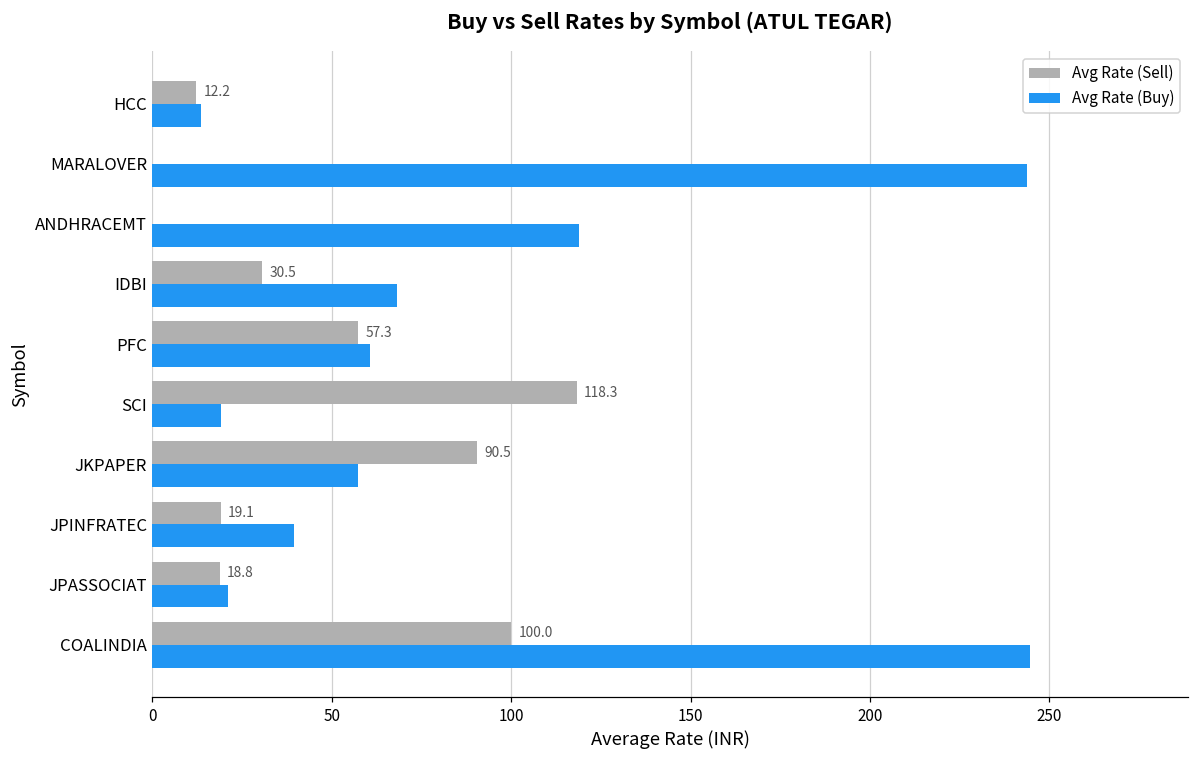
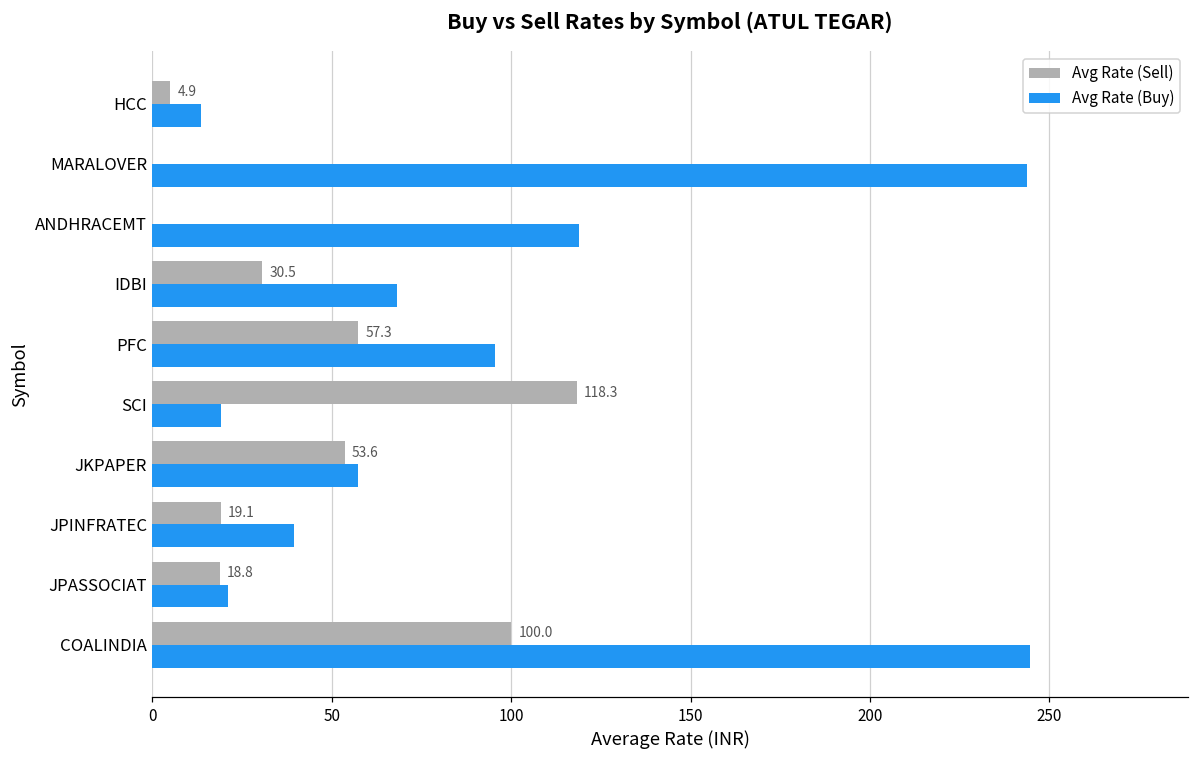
  {
    "Avg Rate (Sell)": {
-     "HCC": 12.2,
+     "HCC": 4.9,
      "IDBI": 30.5,
      "PFC": 57.3,
      "SCI": 118.3,
-     "JKPAPER": 90.5,
+     "JKPAPER": 53.6,
      "JPINFRATEC": 19.1,
      "JPASSOCIAT": 18.8,
      "COALINDIA": 100.0
    },
    "Avg Rate (Buy)": {
      "HCC": 14,
      "MARALOVER": 244,
      "ANDHRACEMT": 119,
      "IDBI": 68,
-     "PFC": 61,
+     "PFC": 95,
      "SCI": 19,
      "JKPAPER": 57,
      "JPINFRATEC": 40,
      "JPASSOCIAT": 21,
      "COALINDIA": 245
    }
  }
